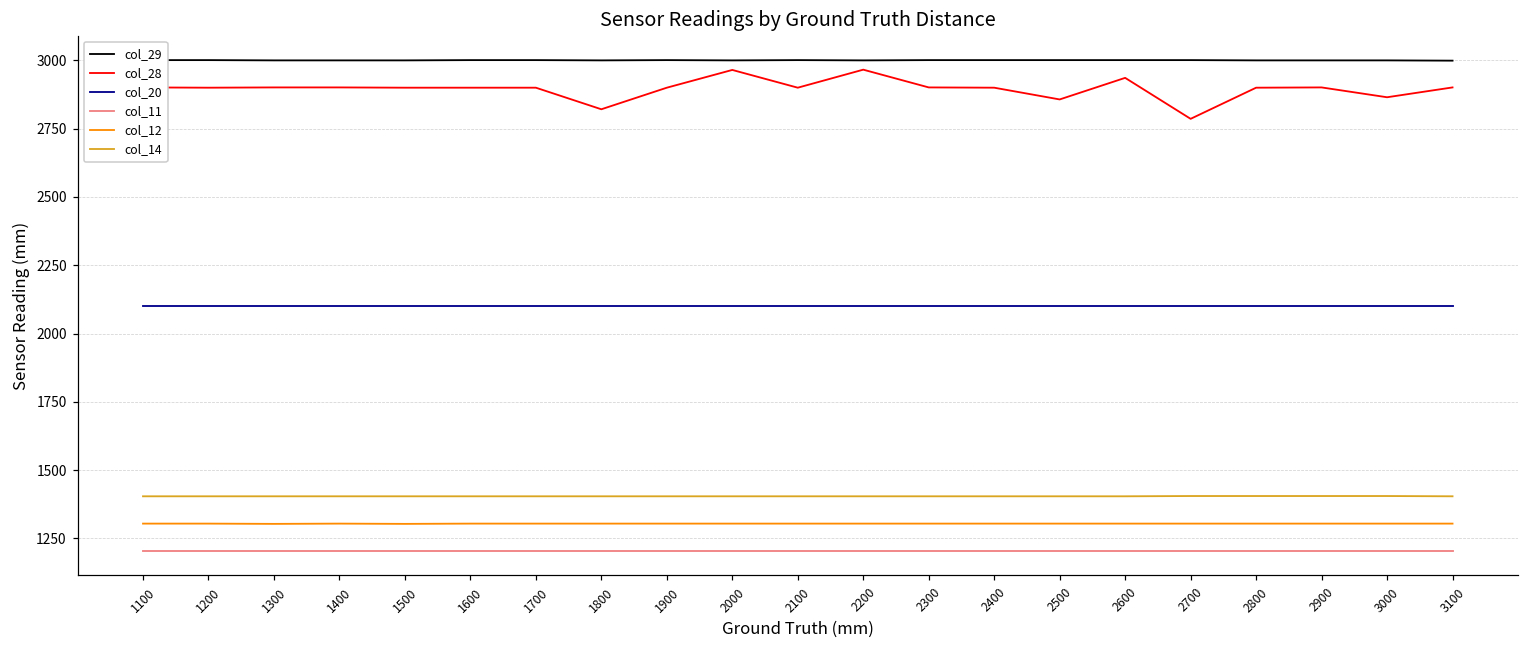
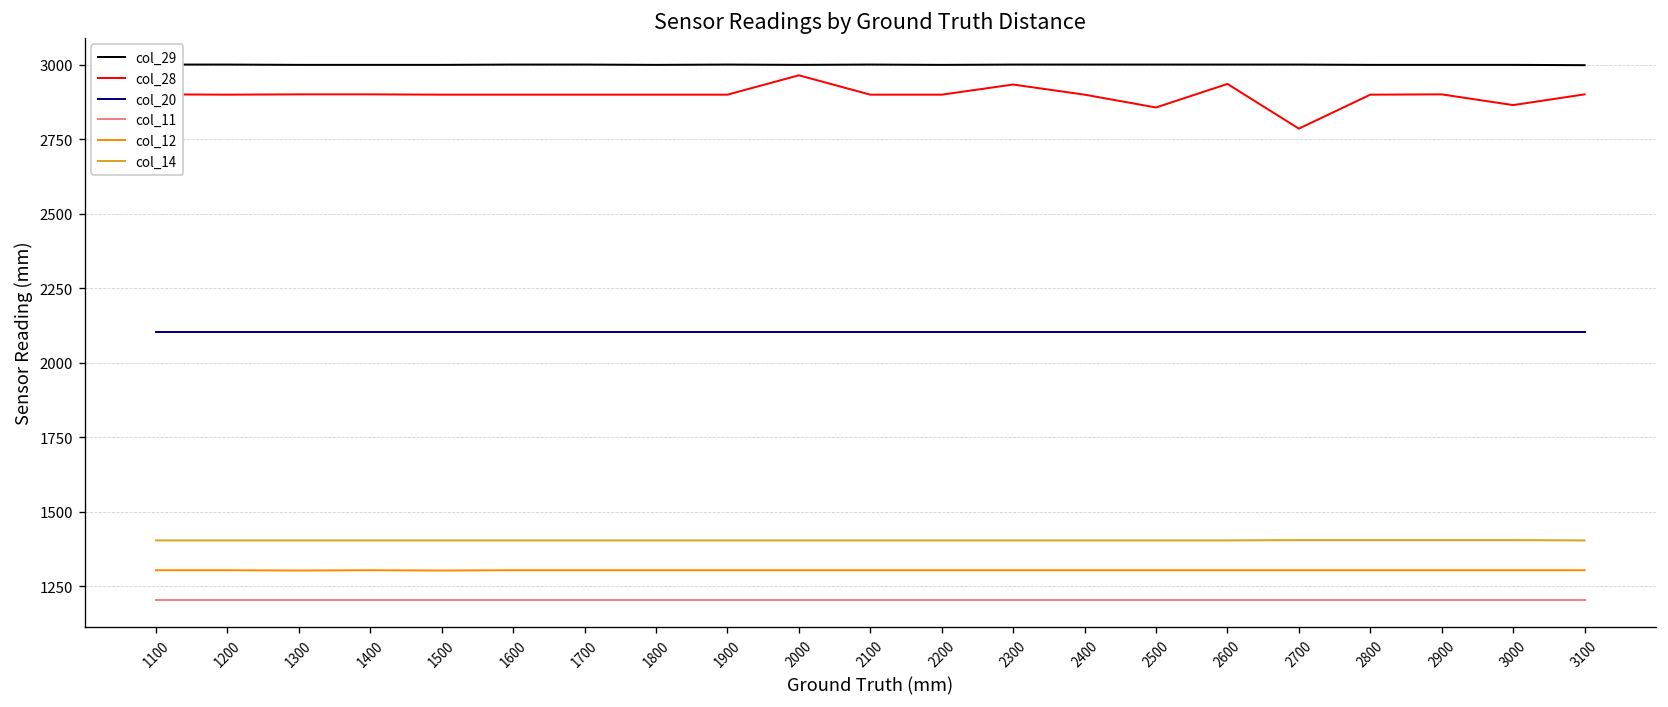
  {
    "col_29": {
      "1200": 3000,
      "1300": 3000,
      "1400": 3000,
      "1500": 3000,
      "1600": 3000,
      "1700": 3000,
      "1800": 3000,
      "1900": 3000,
      "2000": 3000,
      "2100": 3000,
      "2200": 3000,
      "2300": 3000,
      "2400": 3000,
      "2500": 3000,
      "2600": 3000,
      "2700": 3000,
      "2800": 3000,
      "2900": 3000,
      "3000": 3000,
      "3100": 3000
    },
    "col_28": {
      "1200": 2900,
      "1300": 2900,
      "1400": 2900,
      "1500": 2900,
      "1600": 2900,
      "1700": 2900,
-     "1800": 2820,
+     "1800": 2900,
      "1900": 2900,
      "2000": 2970,
      "2100": 2900,
-     "2200": 2970,
-     "2300": 2900,
+     "2200": 2900,
+     "2300": 2930,
      "2400": 2900,
      "2500": 2860,
      "2600": 2940,
      "2700": 2790,
      "2800": 2900,
      "2900": 2900,
      "3000": 2870,
      "3100": 2900
    },
    "col_20": {
      "1100": 2100,
      "1200": 2100,
      "1300": 2100,
      "1400": 2100,
      "1500": 2100,
      "1600": 2100,
      "1700": 2100,
      "1800": 2100,
      "1900": 2100,
      "2000": 2100,
      "2100": 2100,
      "2200": 2100,
      "2300": 2100,
      "2400": 2100,
      "2500": 2100,
      "2600": 2100,
      "2700": 2100,
      "2800": 2100,
      "2900": 2100,
      "3000": 2100,
      "3100": 2100
    },
    "col_11": {
      "1100": 1200,
      "1200": 1200,
      "1300": 1200,
      "1400": 1200,
      "1500": 1200,
      "1600": 1200,
      "1700": 1200,
      "1800": 1200,
      "1900": 1200,
      "2000": 1200,
      "2100": 1200,
      "2200": 1200,
      "2300": 1200,
      "2400": 1200,
      "2500": 1200,
      "2600": 1200,
      "2700": 1200,
      "2800": 1200,
      "2900": 1200,
      "3000": 1200,
      "3100": 1200
    }
  }
